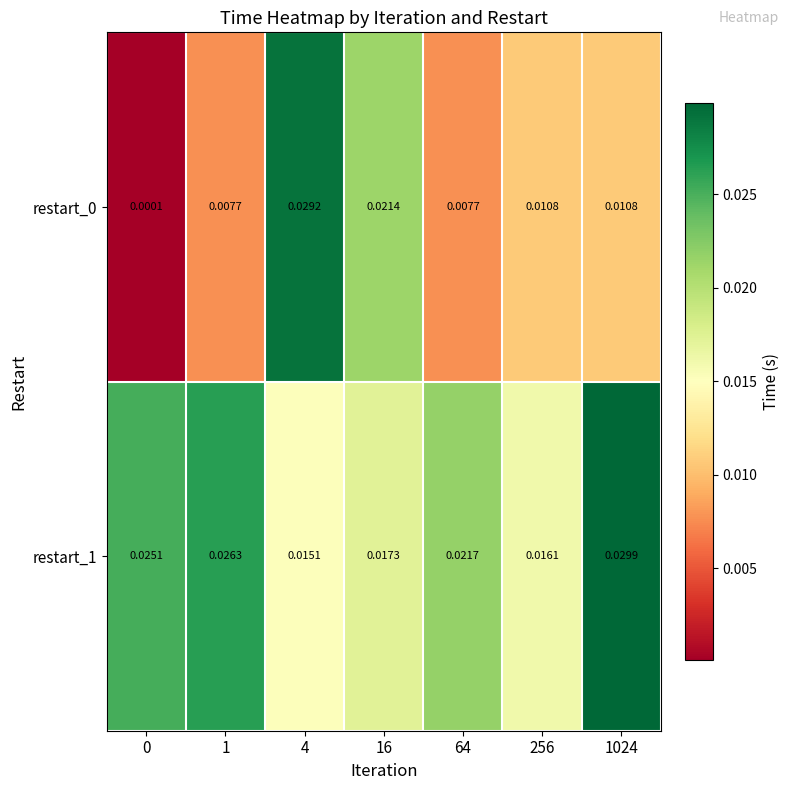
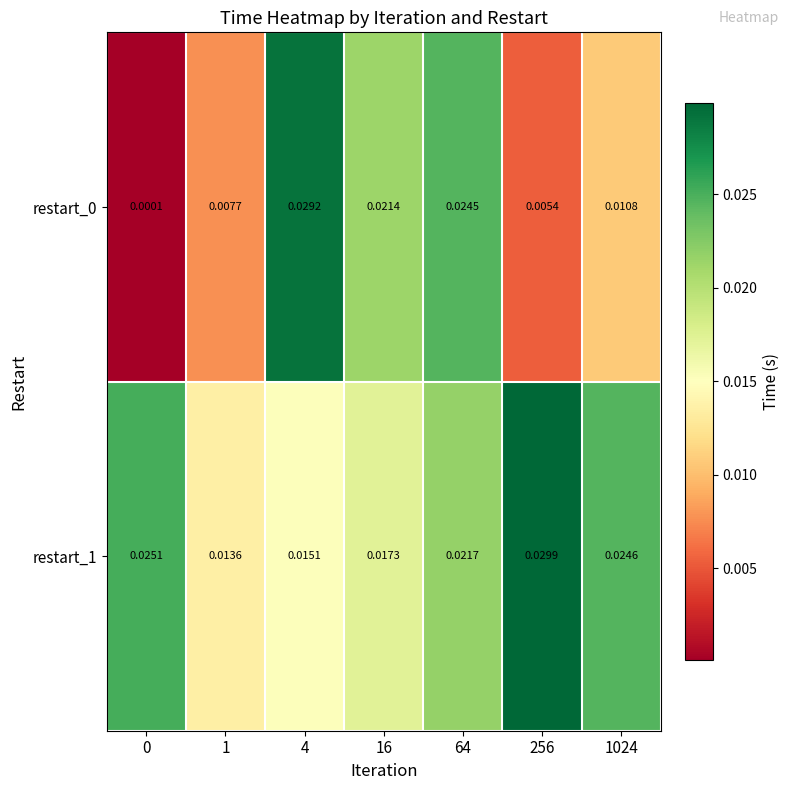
  {
    "restart_0": {
      "0": 0.0001,
      "1": 0.0077,
      "4": 0.0292,
      "16": 0.0214,
-     "64": 0.0077,
-     "256": 0.0108,
+     "64": 0.0245,
+     "256": 0.0054,
      "1024": 0.0108
    },
    "restart_1": {
      "0": 0.0251,
-     "1": 0.0263,
+     "1": 0.0136,
      "4": 0.0151,
      "16": 0.0173,
      "64": 0.0217,
-     "256": 0.0161,
-     "1024": 0.0299
+     "256": 0.0299,
+     "1024": 0.0246
    }
  }
